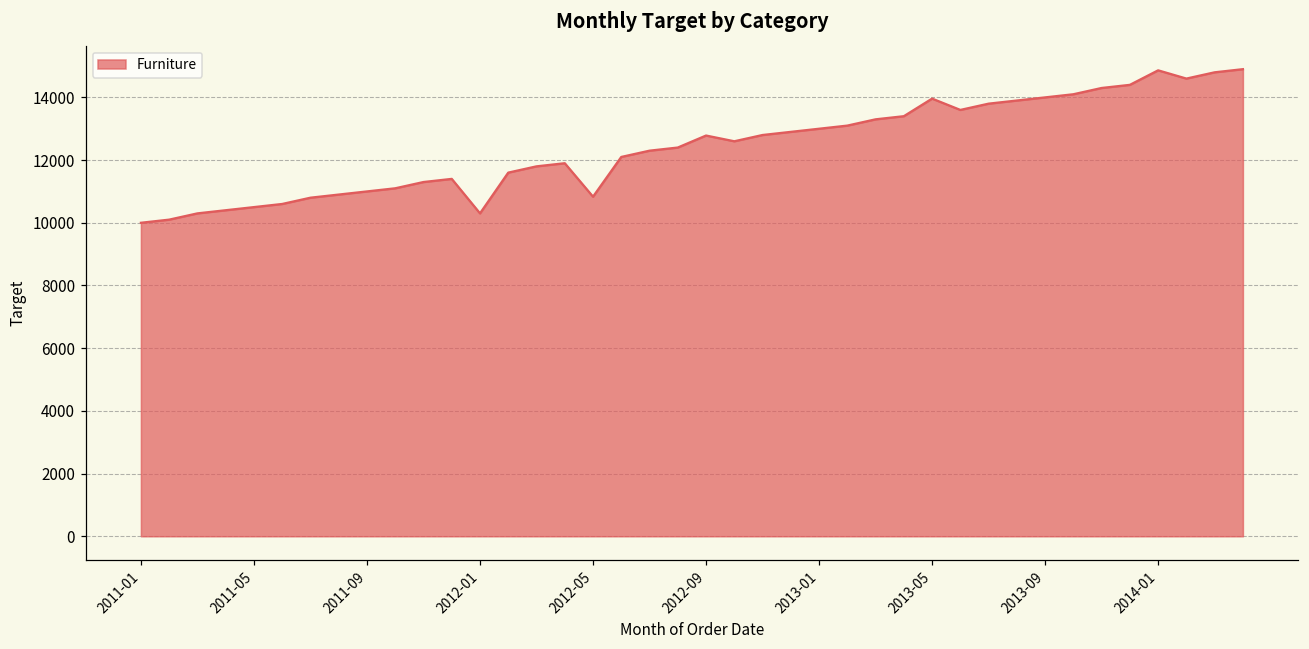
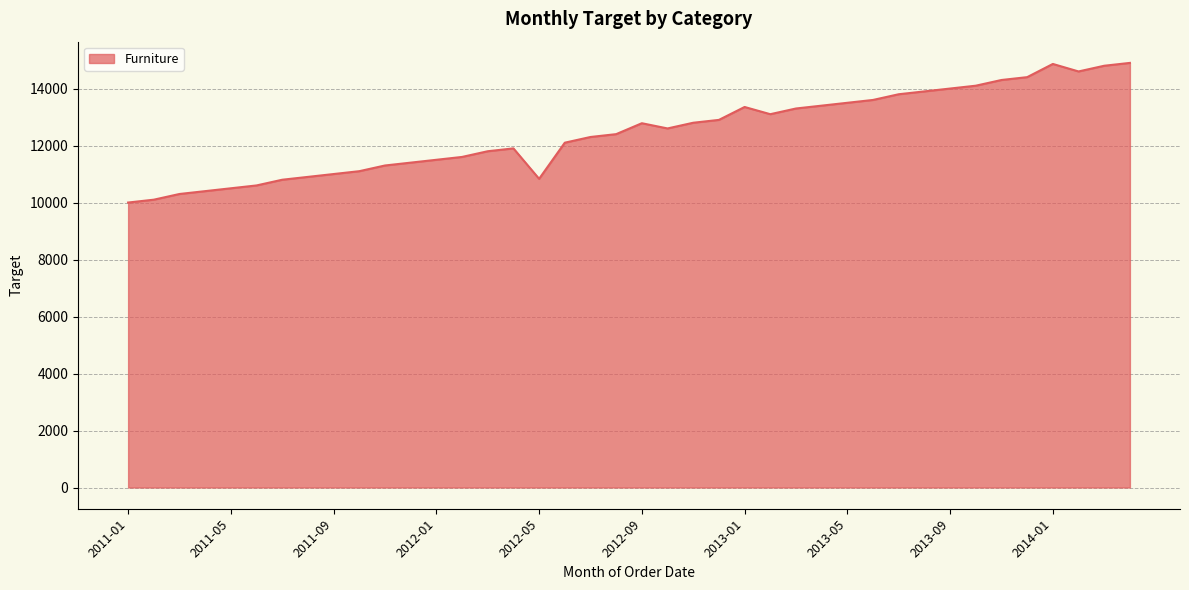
  {
    "2011-01": 10000,
    "2011-05": 10500,
    "2011-09": 11000,
-   "2012-01": 10300,
+   "2012-01": 11500,
    "2012-05": 10800,
    "2012-09": 12800,
-   "2013-01": 13000,
-   "2013-05": 14000,
+   "2013-01": 13400,
+   "2013-05": 13500,
    "2013-09": 14000,
    "2014-01": 14900
  }
